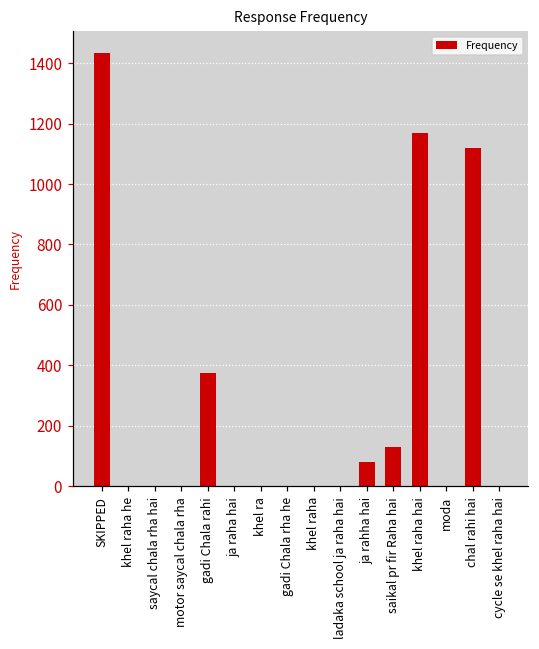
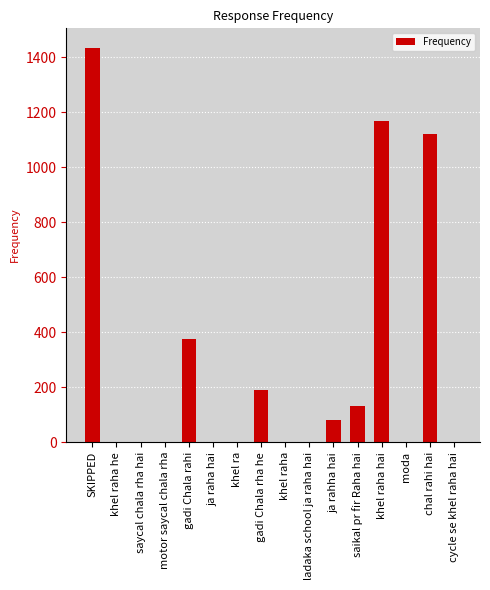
  {
    "SKIPPED": 1430,
    "gadi Chala rahi": 380,
-   "gadi Chala rha he": 0,
+   "gadi Chala rha he": 190,
    "ja rahha hai": 80,
    "saikal pr fir Raha hai": 130,
    "khel raha hai": 1170,
    "chal rahi hai": 1120
  }
